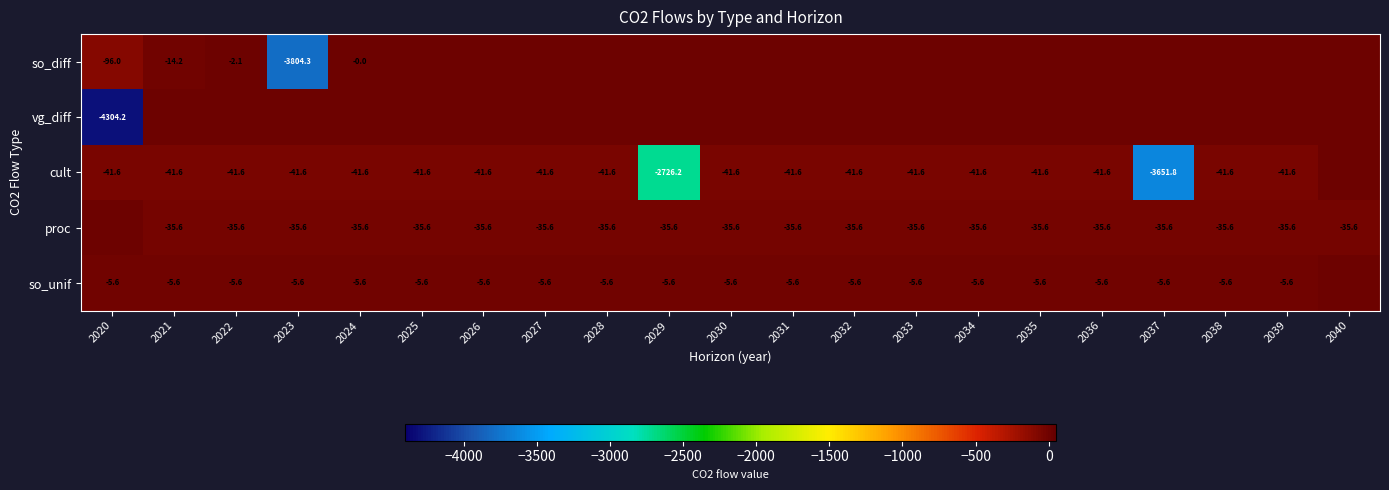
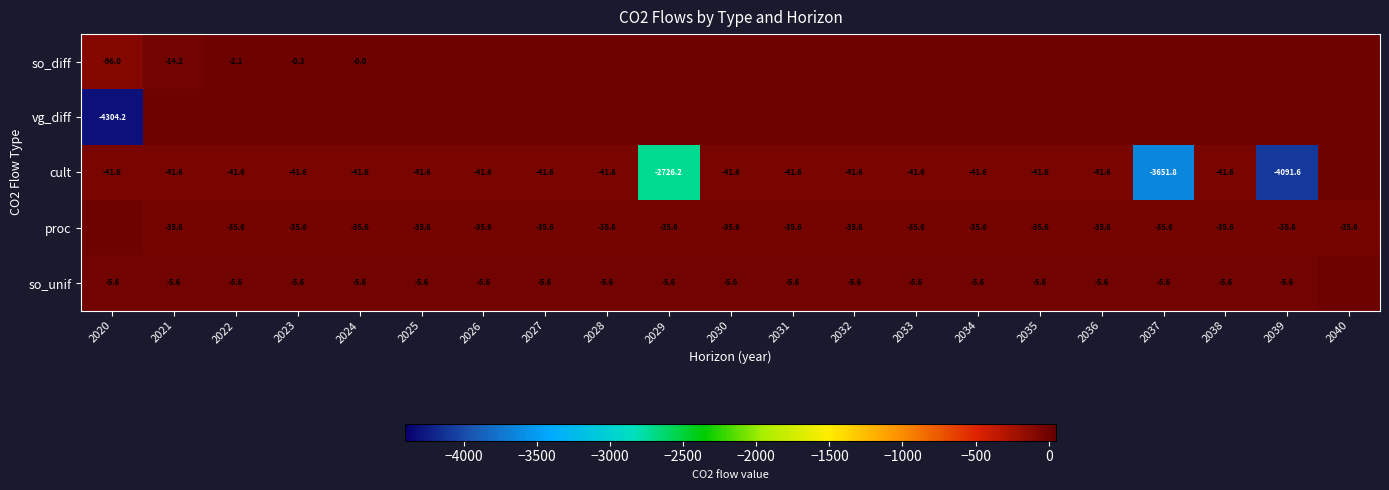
  {
    "so_diff": {
      "2020": -96.0,
      "2021": -14.2,
      "2022": -2.1,
-     "2023": -3804.3,
+     "2023": -0.3,
      "2024": -0.0
    },
    "vg_diff": {
      "2020": -4304.2
    },
    "cult": {
      "2020": -41.6,
      "2021": -41.6,
      "2022": -41.6,
      "2023": -41.6,
      "2024": -41.6,
      "2025": -41.6,
      "2026": -41.6,
      "2027": -41.6,
      "2028": -41.6,
      "2029": -2726.2,
      "2030": -41.6,
      "2031": -41.6,
      "2032": -41.6,
      "2033": -41.6,
      "2034": -41.6,
      "2035": -41.6,
      "2036": -41.6,
      "2037": -3651.8,
      "2038": -41.6,
-     "2039": -41.6
+     "2039": -4091.6
    },
    "proc": {
      "2021": -35.6,
      "2022": -35.6,
      "2023": -35.6,
      "2024": -35.6,
      "2025": -35.6,
      "2026": -35.6,
      "2027": -35.6,
      "2028": -35.6,
      "2029": -35.6,
      "2030": -35.6,
      "2031": -35.6,
      "2032": -35.6,
      "2033": -35.6,
      "2034": -35.6,
      "2035": -35.6,
      "2036": -35.6,
      "2037": -35.6,
      "2038": -35.6,
      "2039": -35.6,
      "2040": -35.6
    },
    "so_unif": {
      "2020": -5.6,
      "2021": -5.6,
      "2022": -5.6,
      "2023": -5.6,
      "2024": -5.6,
      "2025": -5.6,
      "2026": -5.6,
      "2027": -5.6,
      "2028": -5.6,
      "2029": -5.6,
      "2030": -5.6,
      "2031": -5.6,
      "2032": -5.6,
      "2033": -5.6,
      "2034": -5.6,
      "2035": -5.6,
      "2036": -5.6,
      "2037": -5.6,
      "2038": -5.6,
      "2039": -5.6
    }
  }
